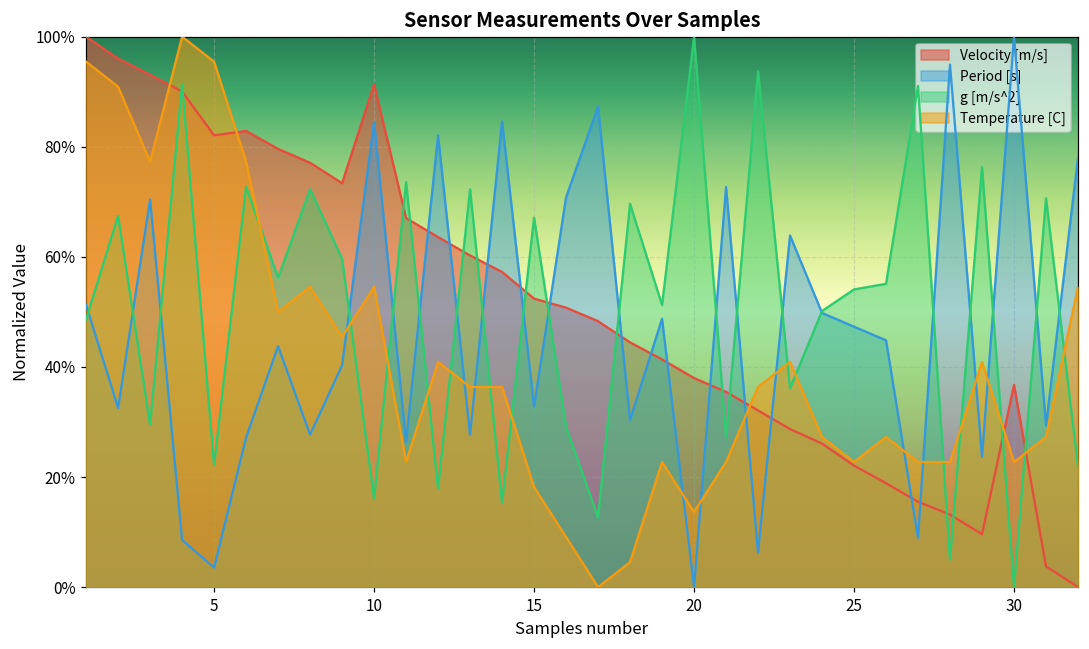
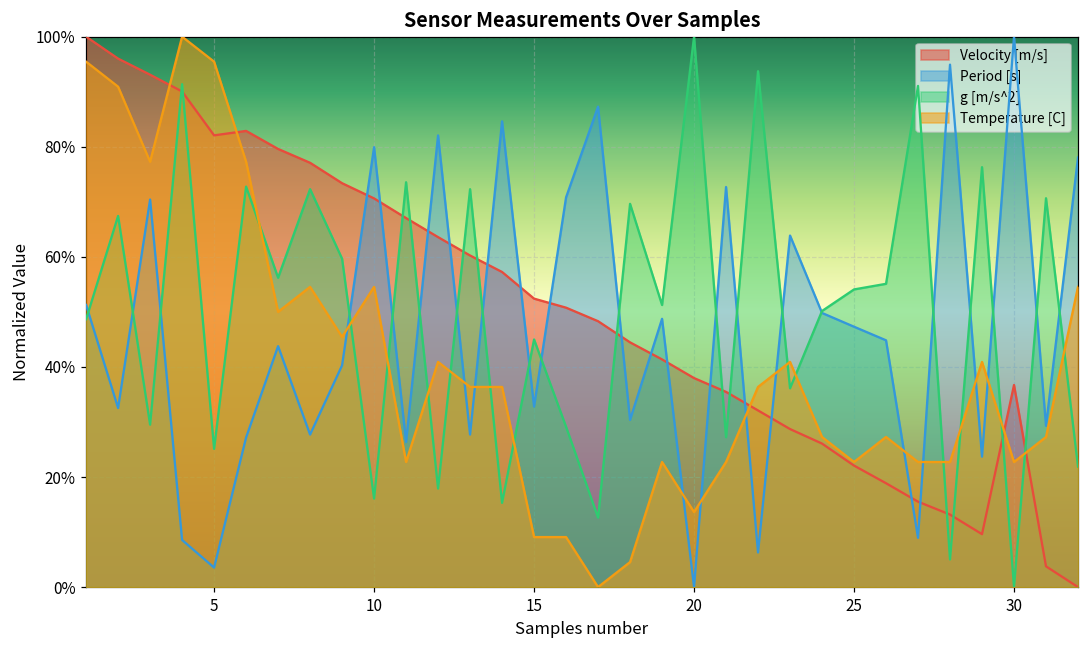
  {
    "Velocity [m/s]": {
      "5": "82%",
-     "10": "91%",
+     "10": "71%",
      "15": "52%",
      "20": "38%",
      "25": "22%",
      "30": "37%"
    },
    "Period [s]": {
      "5": "4%",
-     "10": "85%",
+     "10": "80%",
      "15": "33%",
      "20": "0%",
      "25": "47%",
      "30": "100%"
    },
    "g [m/s^2]": {
-     "5": "22%",
+     "5": "25%",
      "10": "16%",
-     "15": "67%",
+     "15": "45%",
      "20": "100%",
      "25": "54%",
      "30": "0%"
    },
    "Temperature [C]": {
      "5": "95%",
      "10": "55%",
-     "15": "18%",
+     "15": "9%",
      "20": "14%",
      "25": "23%",
      "30": "23%"
    }
  }
